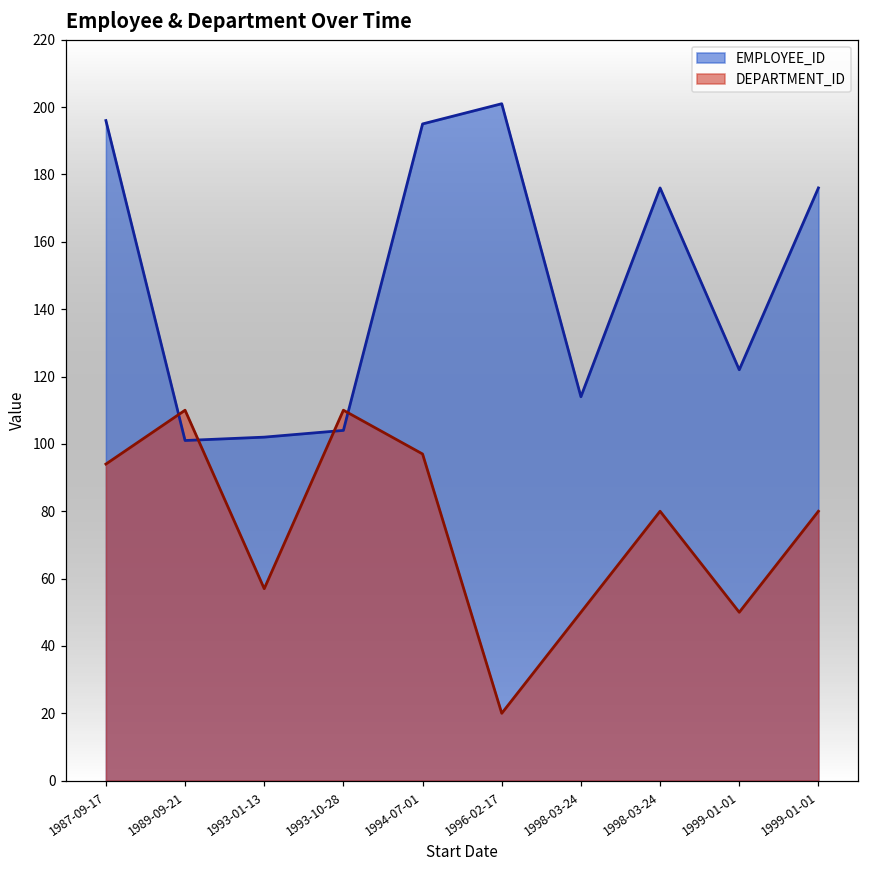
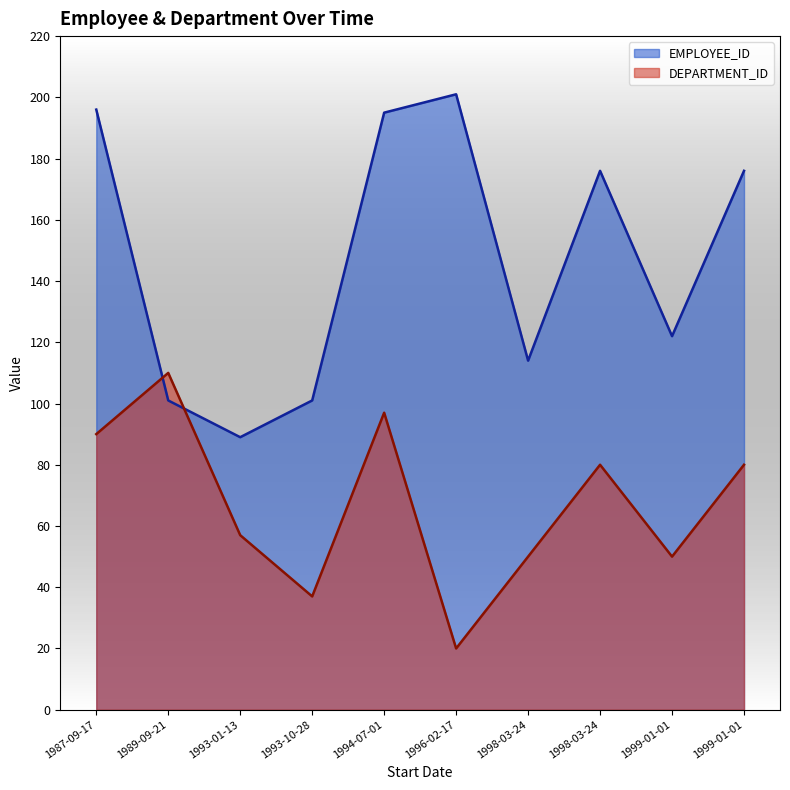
  {
    "EMPLOYEE_ID": {
      "1987-09-17": 196,
      "1989-09-21": 101,
-     "1993-01-13": 102,
-     "1993-10-28": 104,
+     "1993-01-13": 89,
+     "1993-10-28": 101,
      "1994-07-01": 195,
      "1996-02-17": 201
    },
    "DEPARTMENT_ID": {
-     "1987-09-17": 94,
+     "1987-09-17": 90,
      "1989-09-21": 110,
      "1993-01-13": 57,
-     "1993-10-28": 110,
+     "1993-10-28": 37,
      "1994-07-01": 97,
      "1996-02-17": 20
    }
  }
